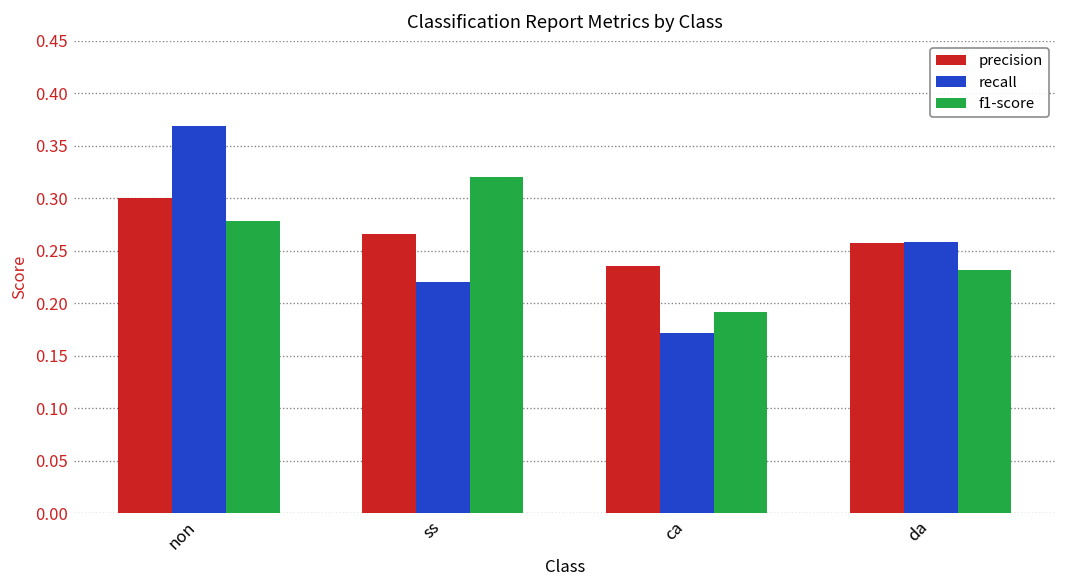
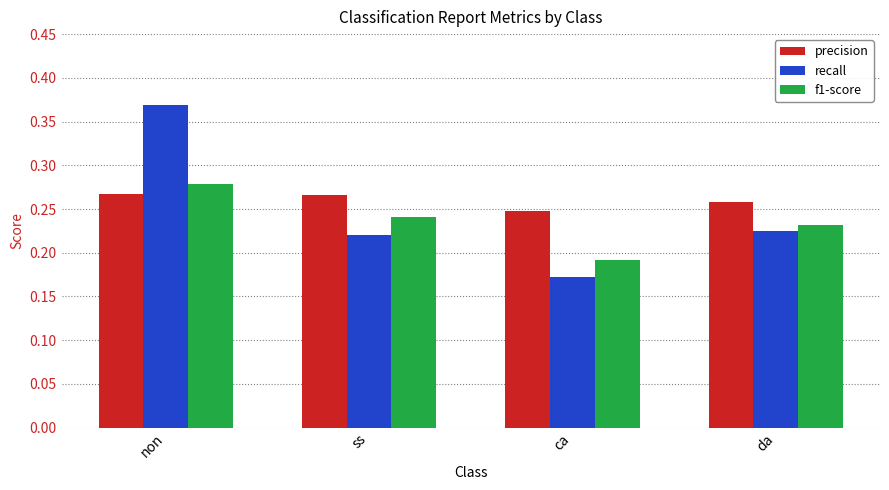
  {
    "precision": {
-     "non": 0.30,
+     "non": 0.27,
      "ss": 0.27,
-     "ca": 0.24,
+     "ca": 0.25,
      "da": 0.26
    },
    "recall": {
      "non": 0.37,
      "ss": 0.22,
      "ca": 0.17,
-     "da": 0.26
+     "da": 0.22
    },
    "f1-score": {
      "non": 0.28,
-     "ss": 0.32,
+     "ss": 0.24,
      "ca": 0.19,
      "da": 0.23
    }
  }
